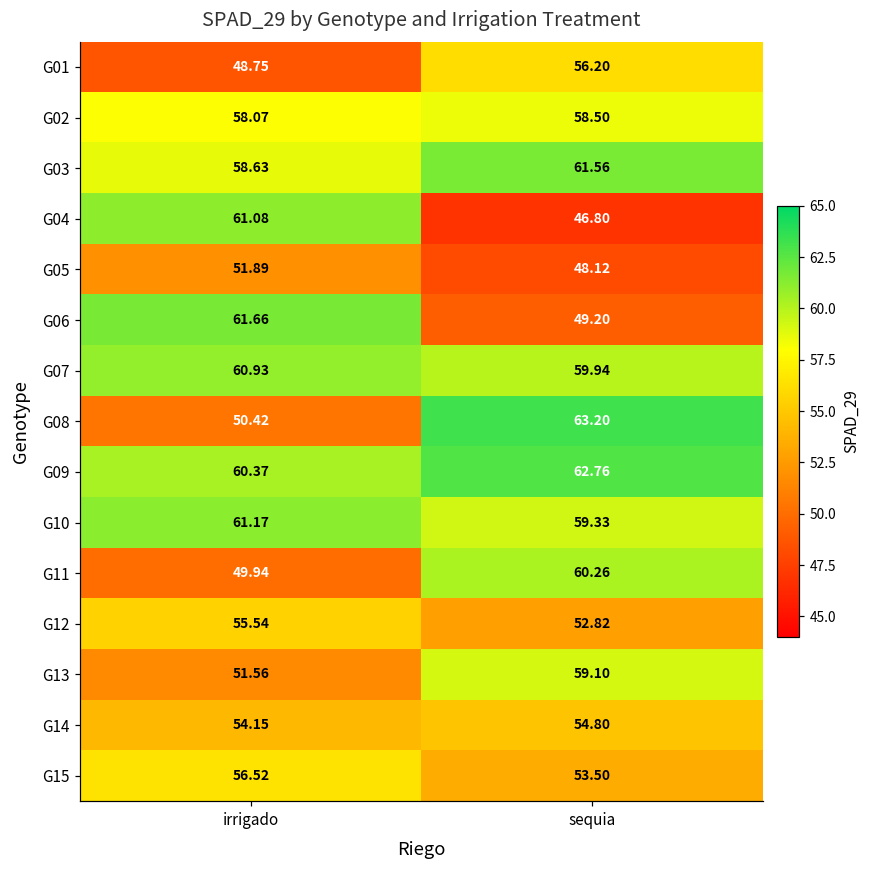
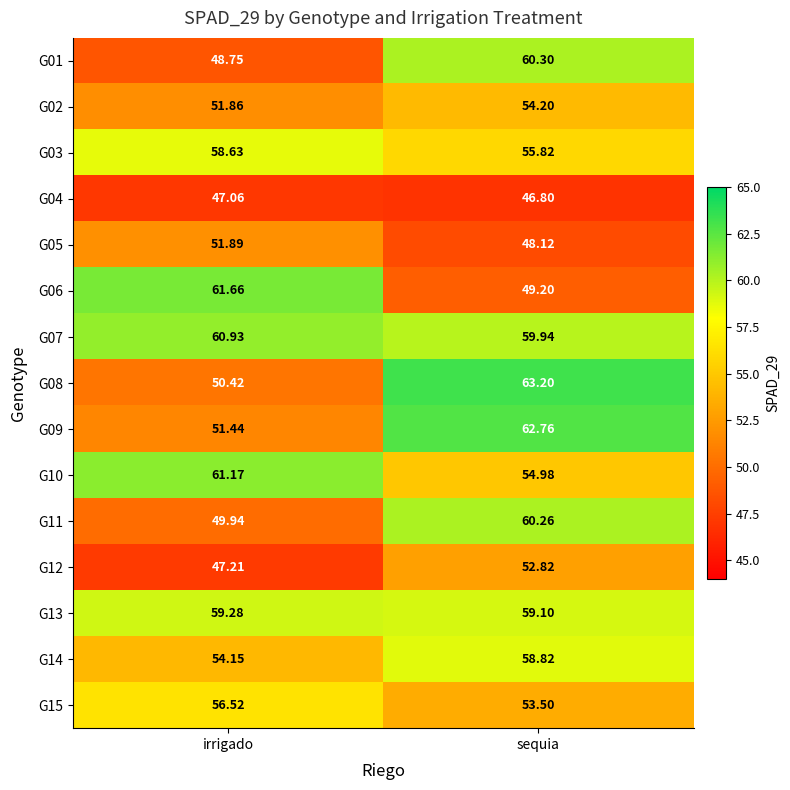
  {
    "G01": {
      "irrigado": 48.75,
-     "sequia": 56.20
+     "sequia": 60.30
    },
    "G02": {
-     "irrigado": 58.07,
-     "sequia": 58.50
+     "irrigado": 51.86,
+     "sequia": 54.20
    },
    "G03": {
      "irrigado": 58.63,
-     "sequia": 61.56
+     "sequia": 55.82
    },
    "G04": {
-     "irrigado": 61.08,
+     "irrigado": 47.06,
      "sequia": 46.80
    },
    "G05": {
      "irrigado": 51.89,
      "sequia": 48.12
    },
    "G06": {
      "irrigado": 61.66,
      "sequia": 49.20
    },
    "G07": {
      "irrigado": 60.93,
      "sequia": 59.94
    },
    "G08": {
      "irrigado": 50.42,
      "sequia": 63.20
    },
    "G09": {
-     "irrigado": 60.37,
+     "irrigado": 51.44,
      "sequia": 62.76
    },
    "G10": {
      "irrigado": 61.17,
-     "sequia": 59.33
+     "sequia": 54.98
    },
    "G11": {
      "irrigado": 49.94,
      "sequia": 60.26
    },
    "G12": {
-     "irrigado": 55.54,
+     "irrigado": 47.21,
      "sequia": 52.82
    },
    "G13": {
-     "irrigado": 51.56,
+     "irrigado": 59.28,
      "sequia": 59.10
    },
    "G14": {
      "irrigado": 54.15,
-     "sequia": 54.80
+     "sequia": 58.82
    },
    "G15": {
      "irrigado": 56.52,
      "sequia": 53.50
    }
  }
